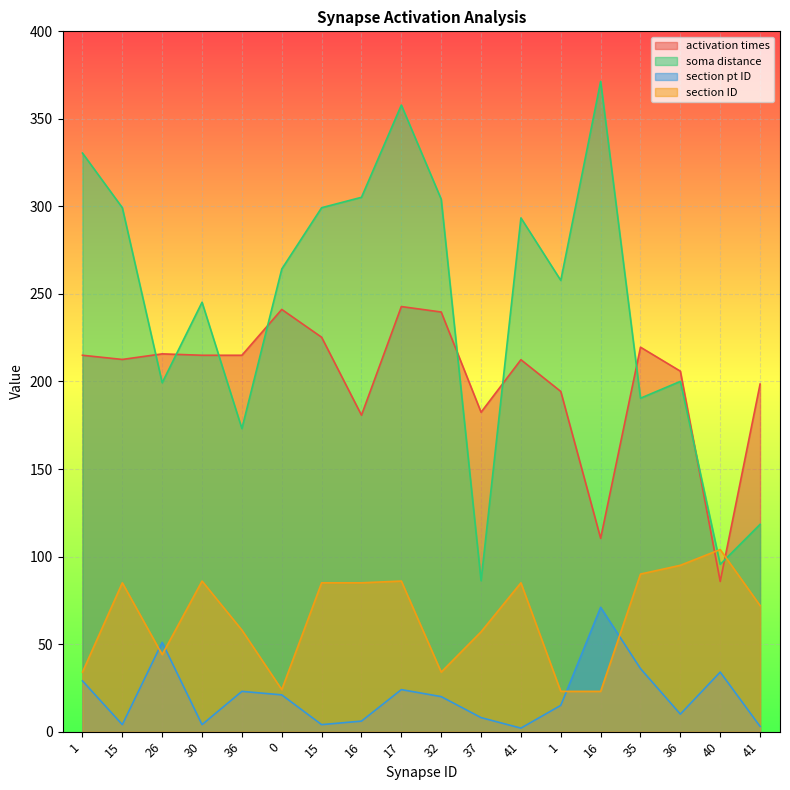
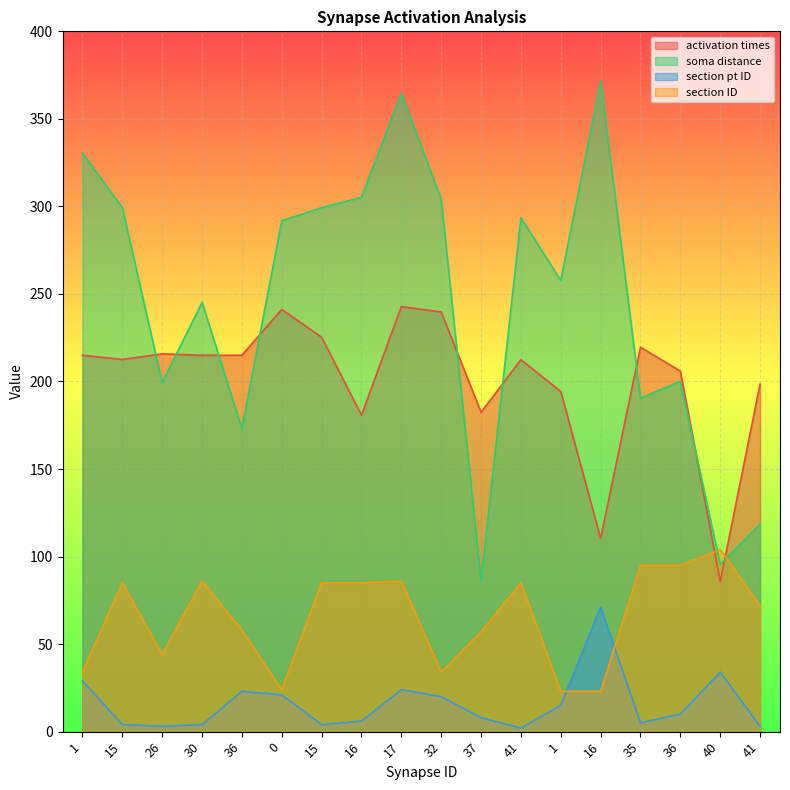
  {
    "activation times": {
      "26": 216,
      "30": 215,
      "0": 241,
      "17": 243,
      "32": 240,
      "37": 182,
      "35": 220,
      "40": 86
    },
    "soma distance": {
      "26": 199,
      "30": 245,
-     "0": 264,
-     "17": 358,
+     "0": 292,
+     "17": 365,
      "32": 304,
      "37": 86,
      "35": 190,
      "40": 96
    },
    "section pt ID": {
-     "26": 51,
+     "26": 3,
      "30": 4,
      "0": 21,
      "17": 24,
      "32": 20,
      "37": 8,
-     "35": 36,
+     "35": 5,
      "40": 34
    },
    "section ID": {
      "26": 44,
      "30": 86,
      "0": 24,
      "17": 86,
      "32": 34,
      "37": 57,
-     "35": 90,
+     "35": 95,
      "40": 104
    }
  }
